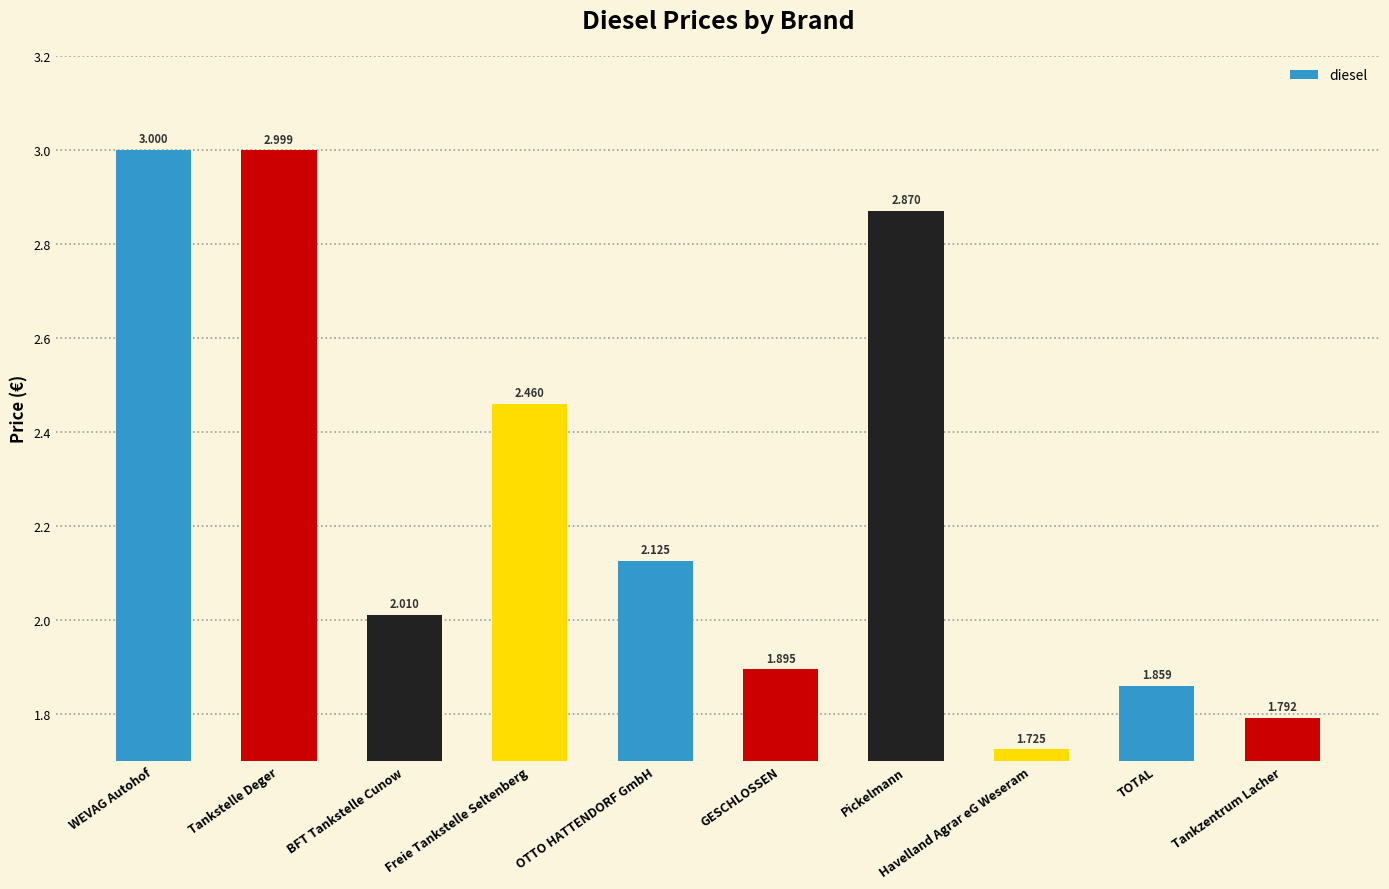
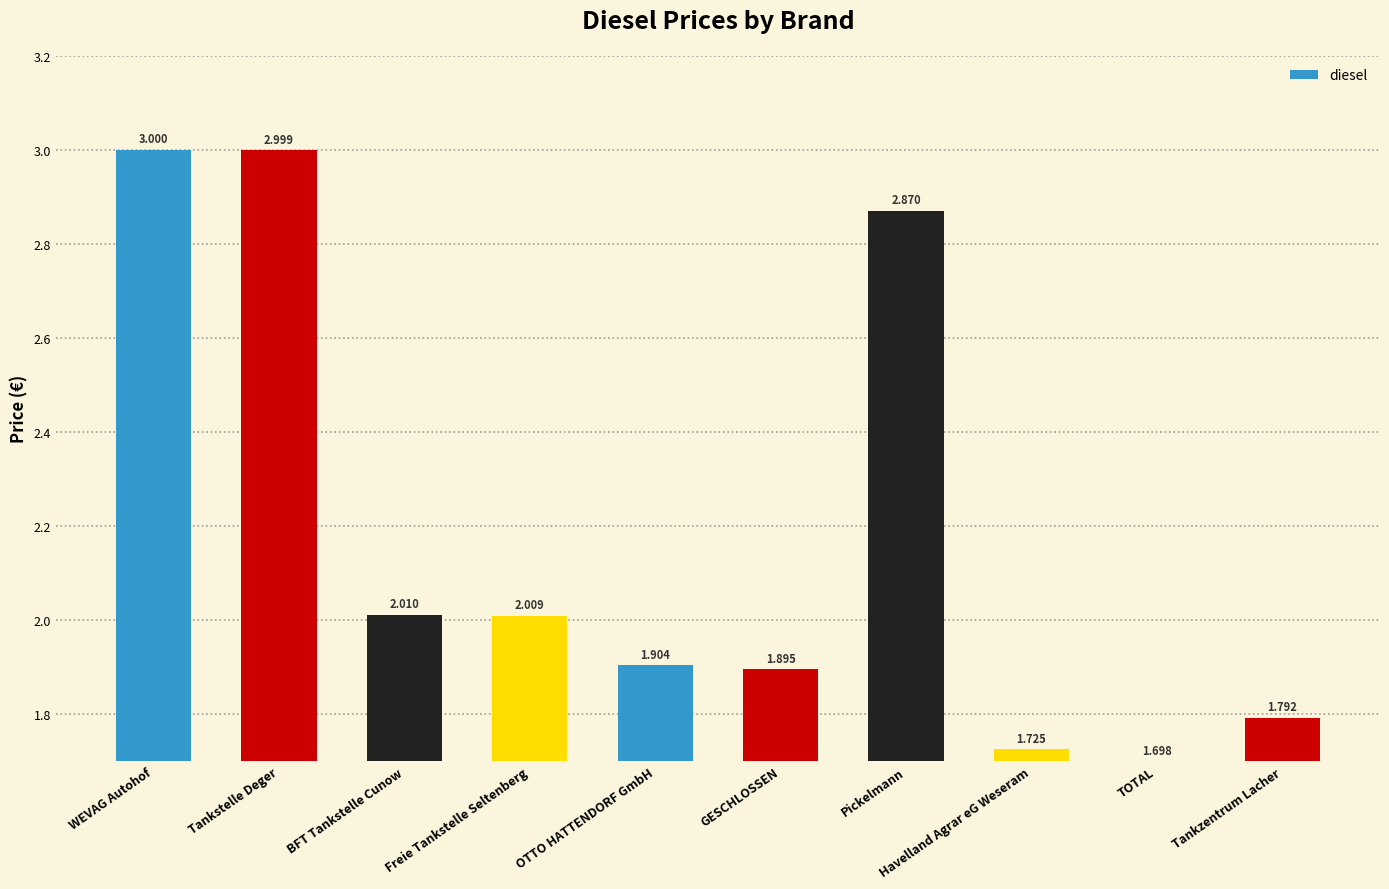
  {
    "WEVAG Autohof": 3.000,
    "Tankstelle Deger": 2.999,
    "BFT Tankstelle Cunow": 2.010,
-   "Freie Tankstelle Seltenberg": 2.460,
-   "OTTO HATTENDORF GmbH": 2.125,
+   "Freie Tankstelle Seltenberg": 2.009,
+   "OTTO HATTENDORF GmbH": 1.904,
    "GESCHLOSSEN": 1.895,
    "Pickelmann": 2.870,
    "Havelland Agrar eG Weseram": 1.725,
-   "TOTAL": 1.859,
+   "TOTAL": 1.698,
    "Tankzentrum Lacher": 1.792
  }
